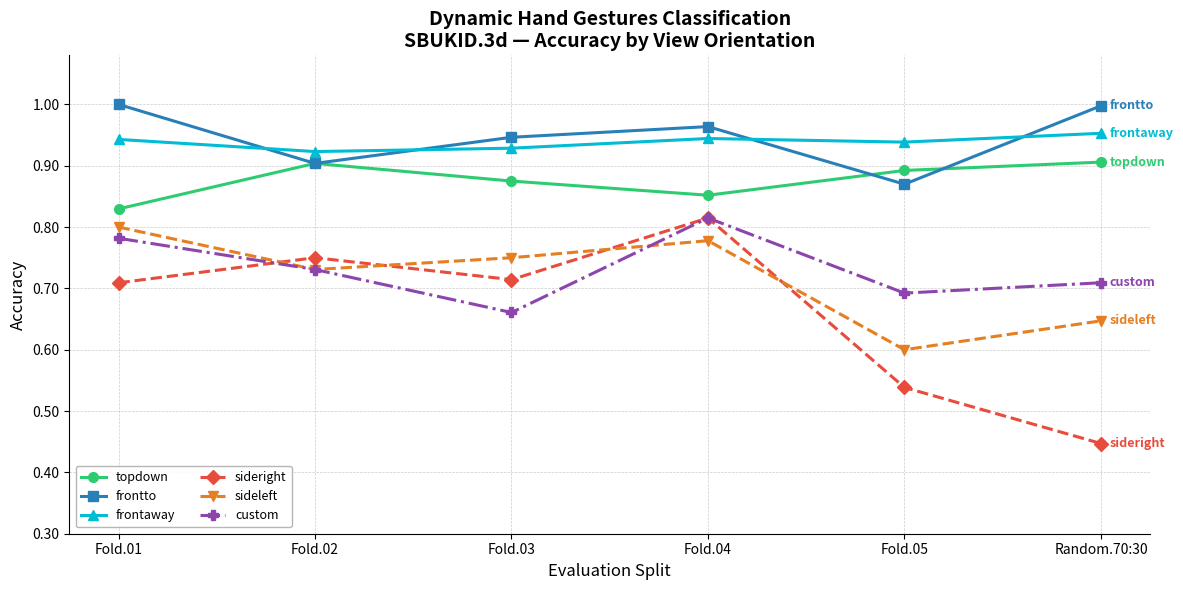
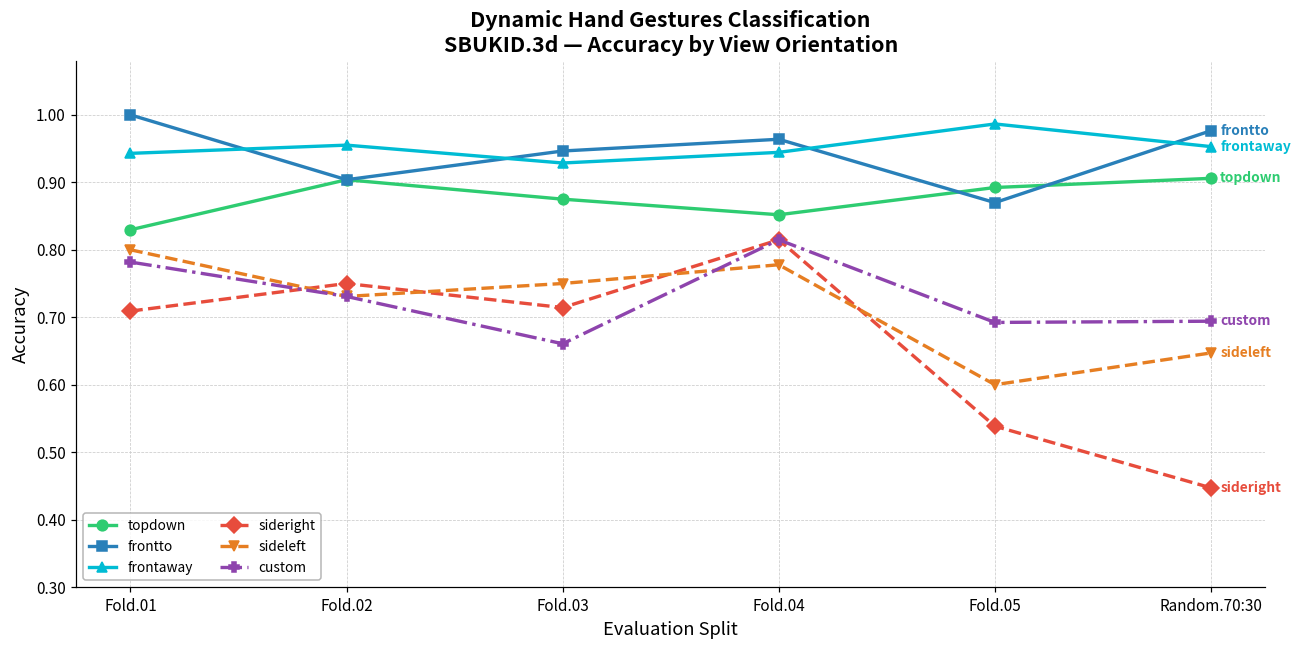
  {
    "topdown": {
      "Fold.01": 0.83,
      "Fold.03": 0.88,
      "Fold.04": 0.85,
      "Fold.05": 0.89,
      "Random.70:30": 0.91
    },
    "frontto": {
      "Fold.01": 1.00,
      "Fold.03": 0.95,
      "Fold.04": 0.96,
      "Fold.05": 0.87,
-     "Random.70:30": 1.00
+     "Random.70:30": 0.98
    },
    "frontaway": {
      "Fold.01": 0.94,
-     "Fold.02": 0.92,
+     "Fold.02": 0.96,
      "Fold.03": 0.93,
      "Fold.04": 0.94,
-     "Fold.05": 0.94,
+     "Fold.05": 0.99,
      "Random.70:30": 0.95
    },
    "custom": {
      "Fold.01": 0.78,
      "Fold.03": 0.66,
      "Fold.05": 0.69,
-     "Random.70:30": 0.71
+     "Random.70:30": 0.69
    }
  }
